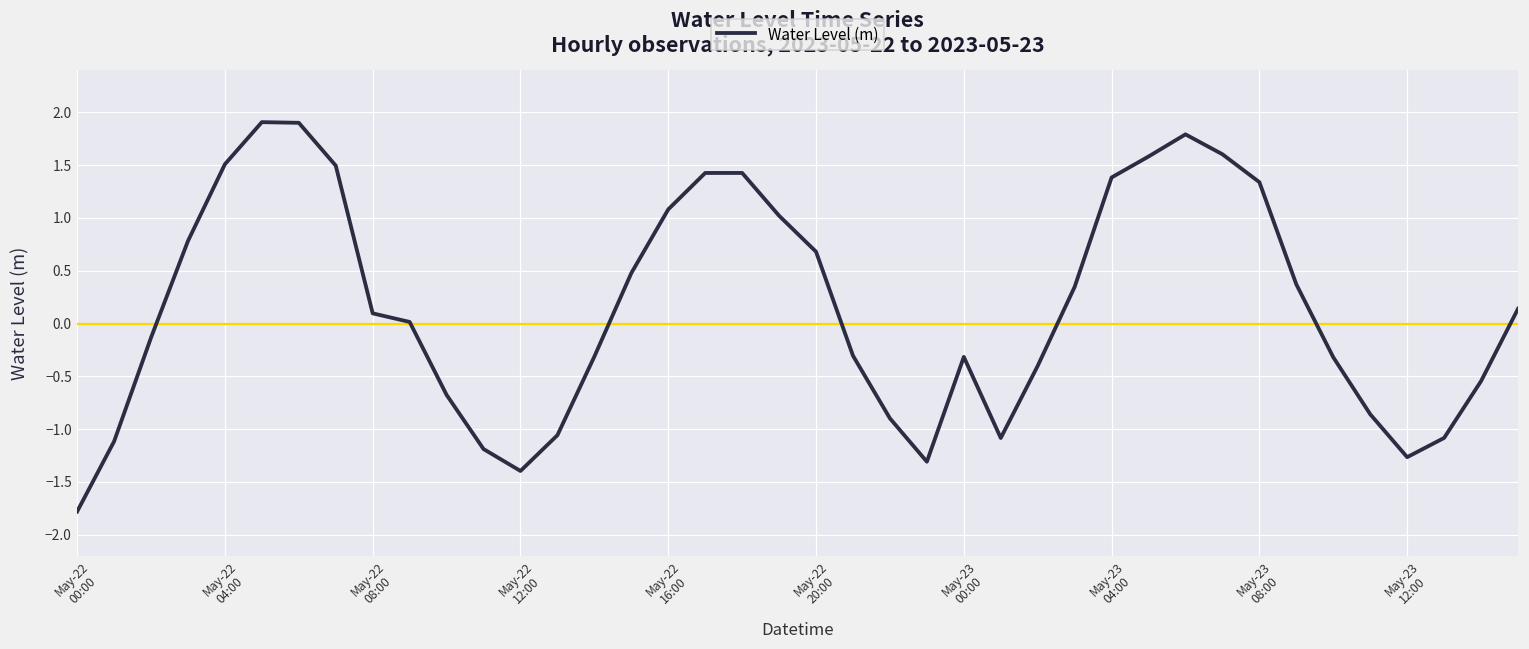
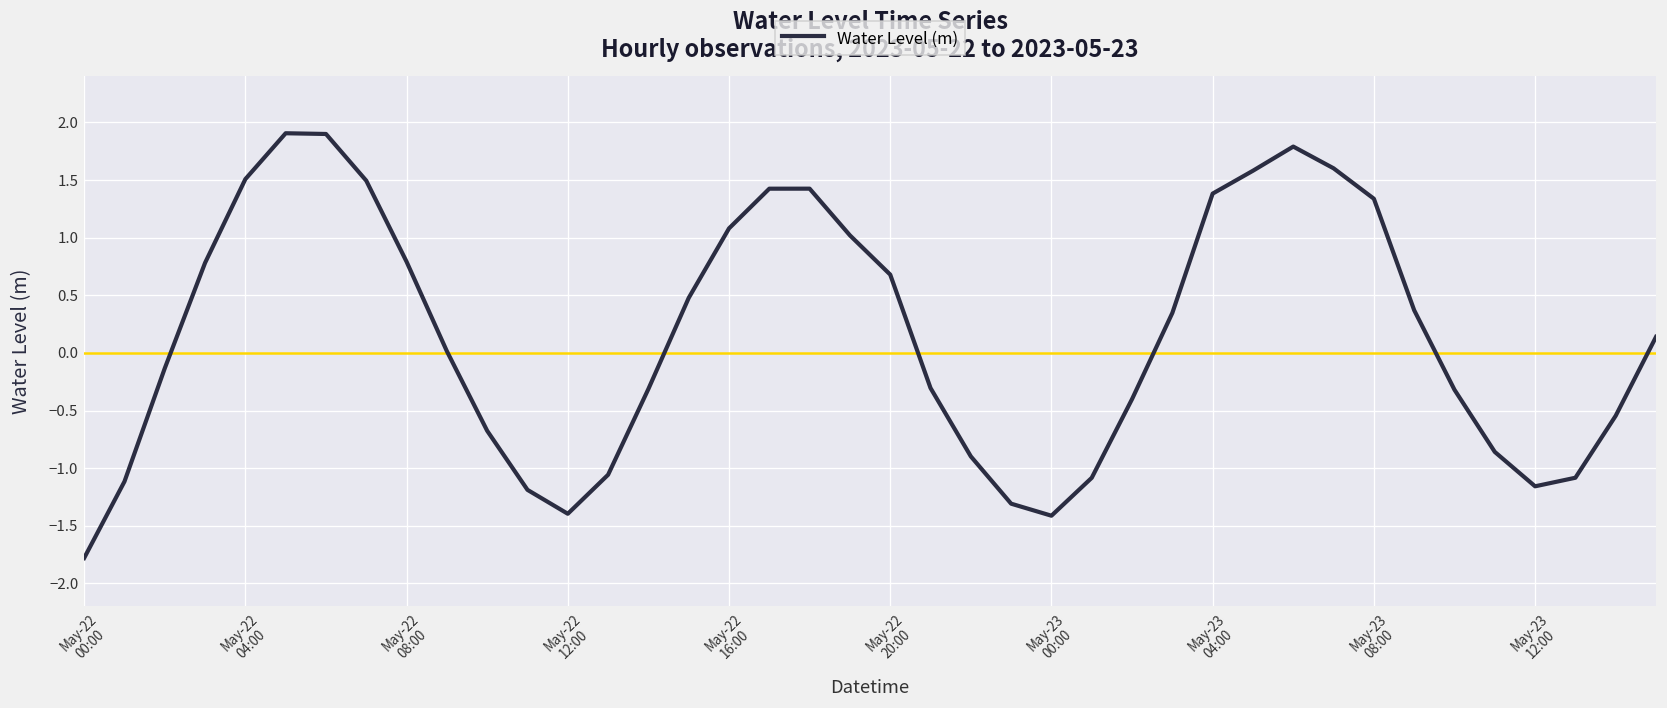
  {
    "May-22 00:00": -1.8,
    "May-22 04:00": 1.5,
-   "May-22 08:00": 0.1,
+   "May-22 08:00": 0.8,
    "May-22 12:00": -1.4,
    "May-22 16:00": 1.1,
    "May-22 20:00": 0.7,
-   "May-23 00:00": -0.3,
+   "May-23 00:00": -1.4,
    "May-23 04:00": 1.4,
    "May-23 08:00": 1.3,
-   "May-23 12:00": -1.3
+   "May-23 12:00": -1.2
  }
